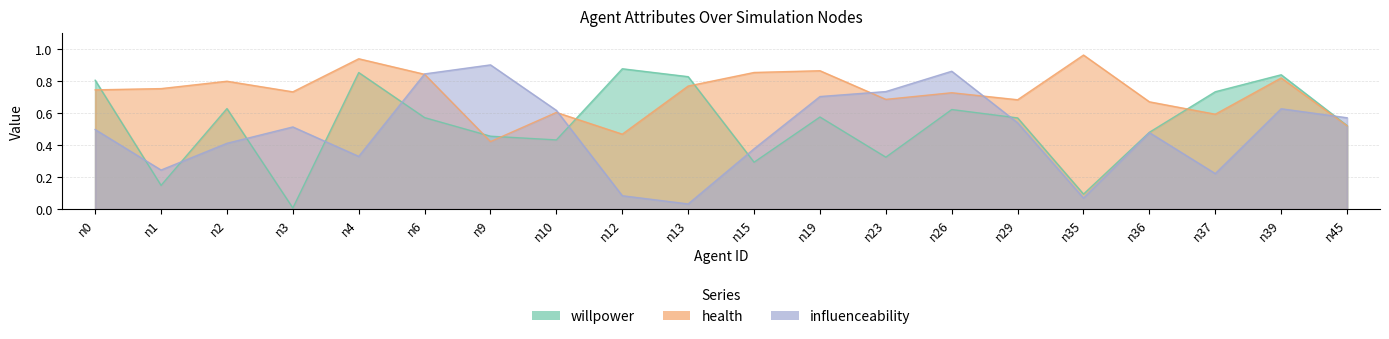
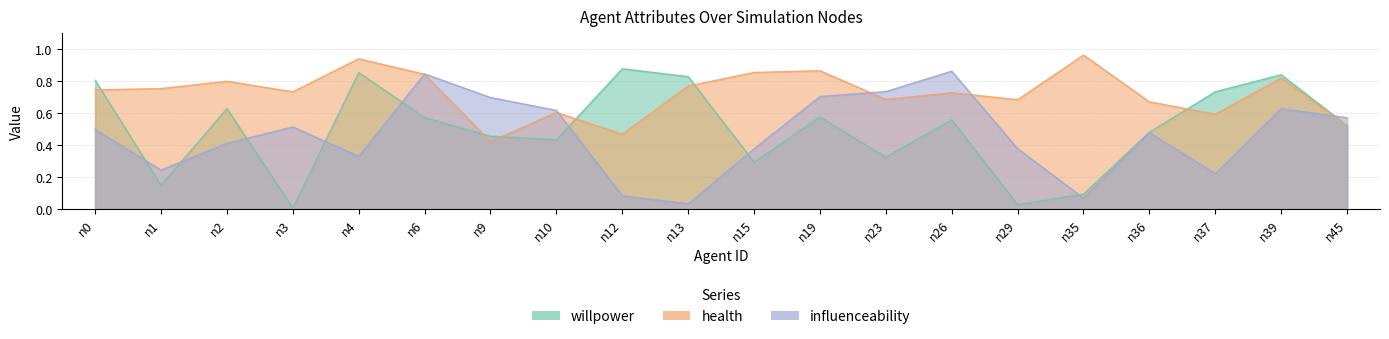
  {
    "willpower": {
      "n0": 0.81,
      "n1": 0.15,
      "n2": 0.63,
      "n3": 0.01,
      "n4": 0.85,
      "n6": 0.57,
      "n9": 0.46,
      "n10": 0.43,
      "n12": 0.88,
      "n13": 0.83,
      "n15": 0.29,
      "n19": 0.58,
      "n23": 0.33,
-     "n26": 0.62,
-     "n29": 0.57,
+     "n26": 0.56,
+     "n29": 0.03,
      "n35": 0.09,
      "n37": 0.73,
      "n39": 0.84
    },
    "health": {
      "n0": 0.75,
      "n1": 0.75,
      "n2": 0.80,
      "n3": 0.73,
      "n4": 0.94,
      "n9": 0.42,
      "n12": 0.47,
      "n13": 0.77,
      "n15": 0.86,
      "n19": 0.87,
      "n23": 0.69,
      "n26": 0.73,
      "n29": 0.68,
      "n35": 0.96,
      "n36": 0.67,
      "n37": 0.59,
      "n39": 0.82
    },
    "influenceability": {
      "n0": 0.50,
      "n1": 0.24,
      "n2": 0.41,
      "n3": 0.51,
      "n4": 0.33,
-     "n9": 0.90,
+     "n9": 0.70,
      "n12": 0.08,
      "n13": 0.03,
      "n15": 0.38,
      "n19": 0.70,
      "n23": 0.74,
      "n26": 0.86,
-     "n29": 0.54,
+     "n29": 0.38,
      "n35": 0.07,
      "n37": 0.22,
      "n39": 0.63,
      "n45": 0.57
    }
  }
